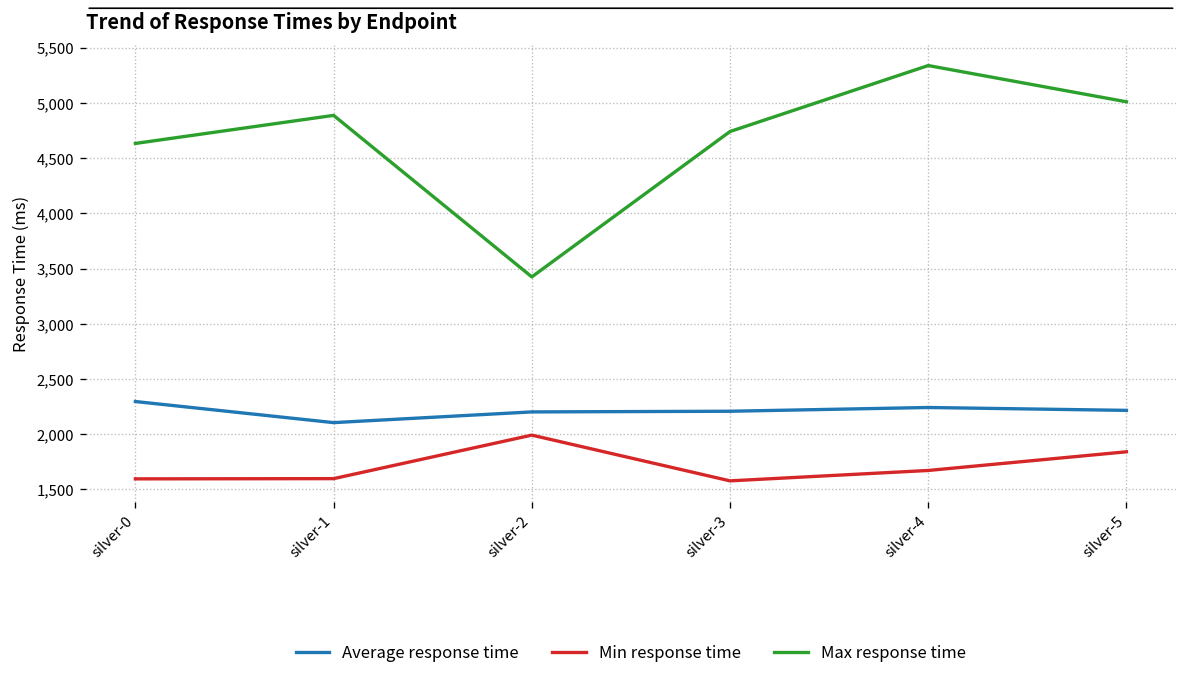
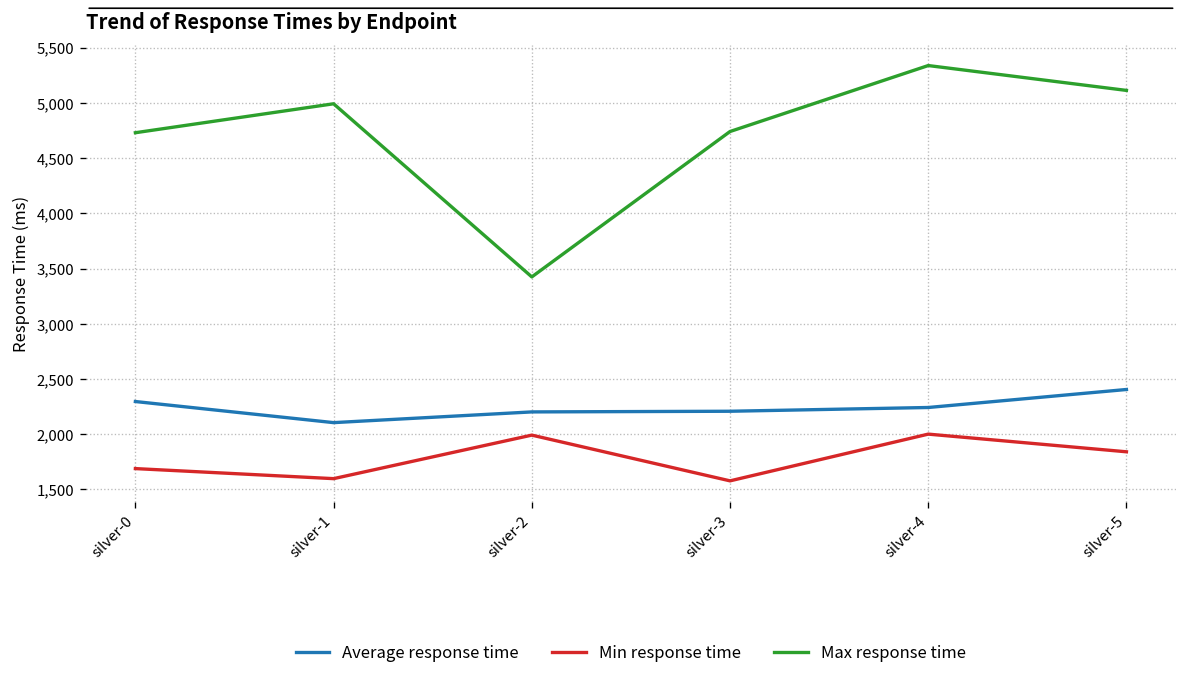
  {
    "Average response time": {
      "silver-0": "2,300",
      "silver-1": "2,100",
      "silver-2": "2,200",
      "silver-3": "2,200",
      "silver-4": "2,200",
-     "silver-5": "2,200"
+     "silver-5": "2,400"
    },
    "Min response time": {
-     "silver-0": "1,600",
+     "silver-0": "1,700",
      "silver-1": "1,600",
      "silver-2": "2,000",
      "silver-3": "1,600",
-     "silver-4": "1,700",
+     "silver-4": "2,000",
      "silver-5": "1,800"
    },
    "Max response time": {
-     "silver-0": "4,600",
-     "silver-1": "4,900",
+     "silver-0": "4,700",
+     "silver-1": "5,000",
      "silver-2": "3,400",
      "silver-3": "4,700",
      "silver-4": "5,300",
-     "silver-5": "5,000"
+     "silver-5": "5,100"
    }
  }
